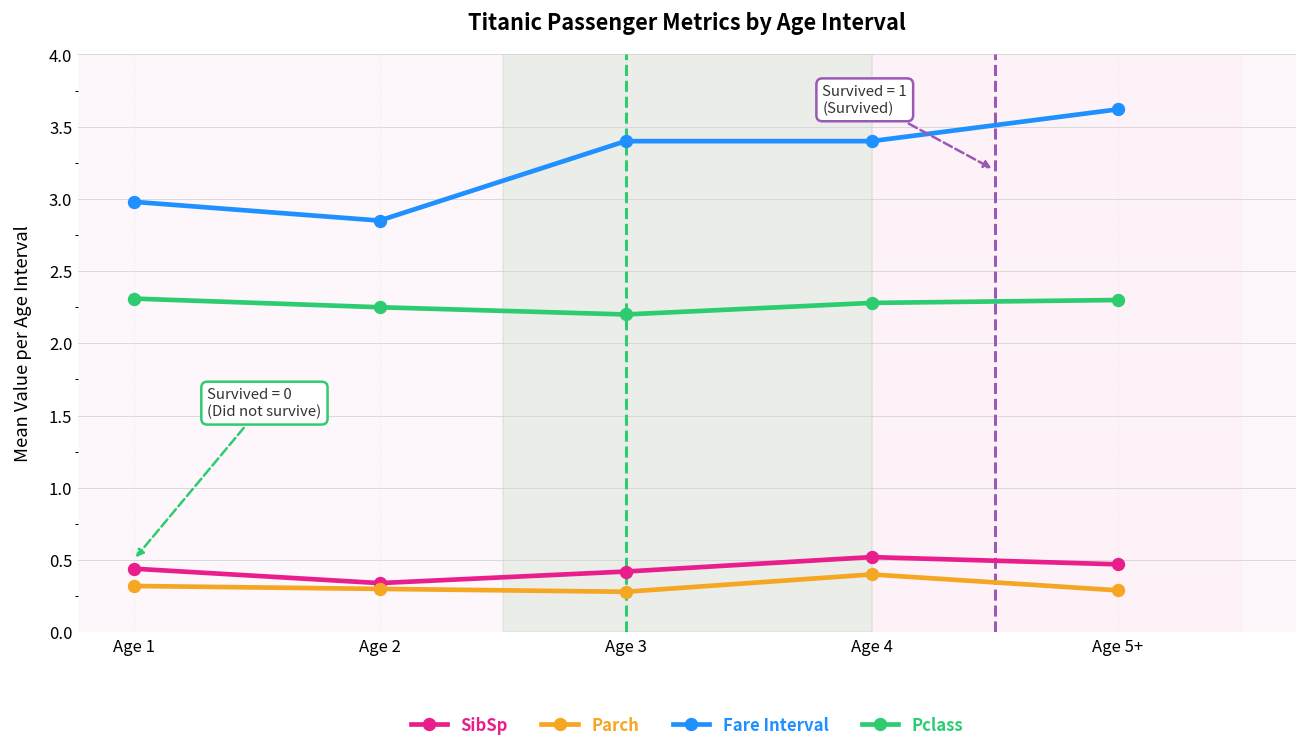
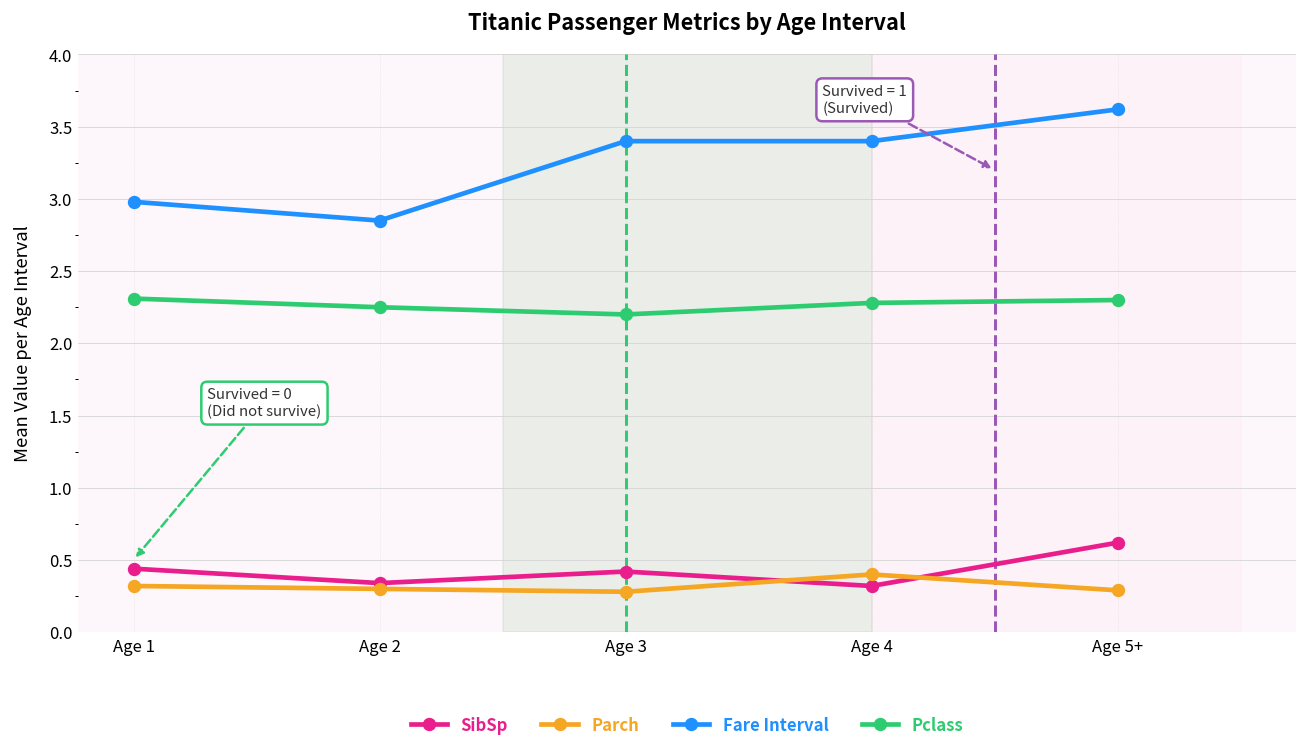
  {
    "SibSp": {
      "Age 2": 0.34,
      "Age 3": 0.42,
-     "Age 4": 0.52,
-     "Age 5+": 0.47
+     "Age 4": 0.32,
+     "Age 5+": 0.62
    },
    "Parch": {
      "Age 1": 0.32,
      "Age 2": 0.30,
      "Age 3": 0.28,
      "Age 4": 0.40,
      "Age 5+": 0.29
    },
    "Fare Interval": {
      "Age 1": 2.98,
      "Age 2": 2.85,
      "Age 3": 3.40,
      "Age 5+": 3.62
    },
    "Pclass": {
      "Age 1": 2.31,
      "Age 2": 2.25,
      "Age 3": 2.20,
      "Age 4": 2.28,
      "Age 5+": 2.30
    }
  }
